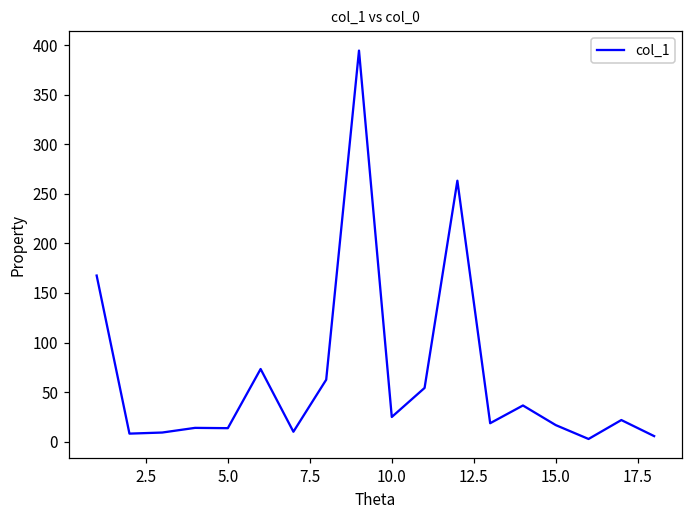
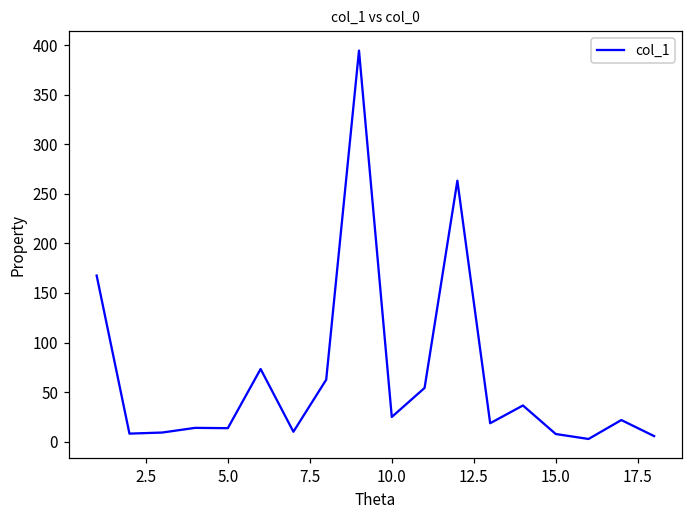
  {
    "5.0": 10,
    "10.0": 20,
-   "15.0": 20
+   "15.0": 10
  }
